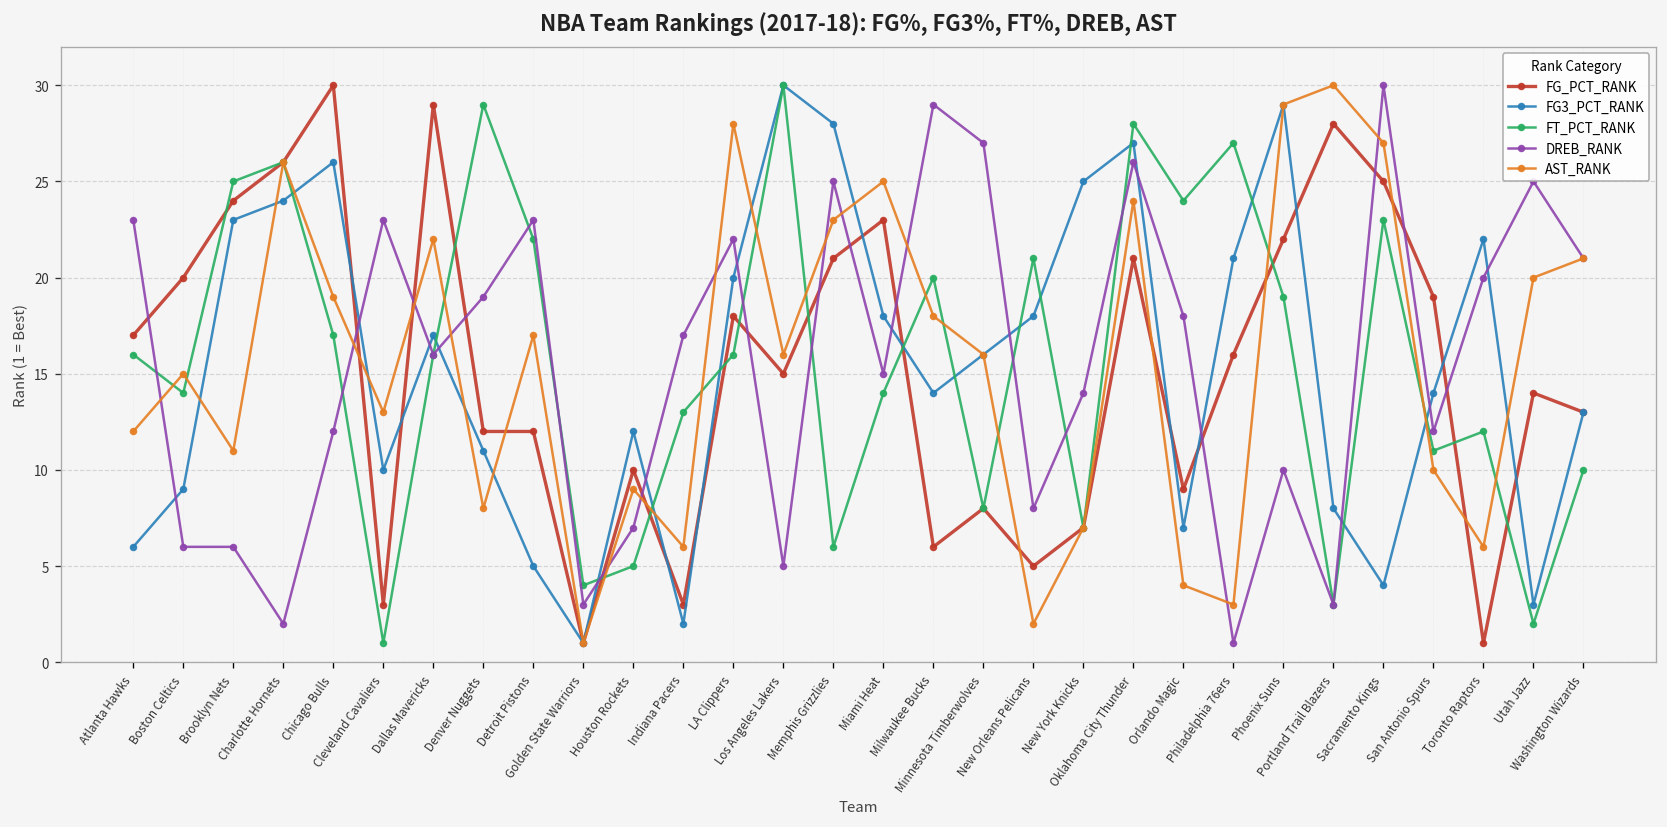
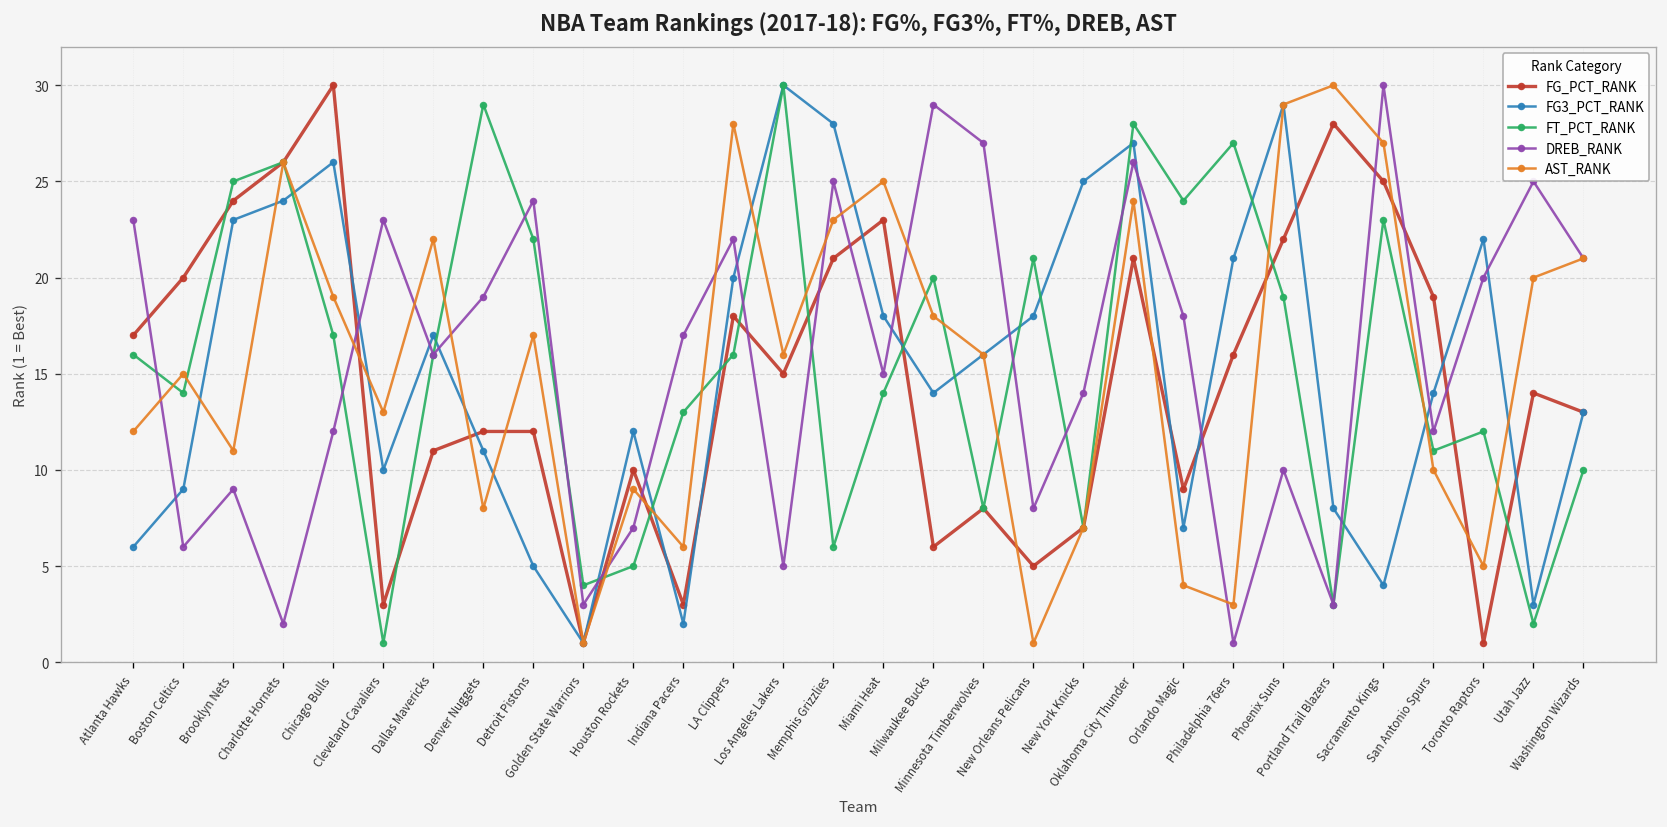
  {
    "FG_PCT_RANK": {
      "Atlanta Hawks": 17,
      "Boston Celtics": 20,
      "Brooklyn Nets": 24,
      "Chicago Bulls": 30,
      "Cleveland Cavaliers": 3,
-     "Dallas Mavericks": 29,
+     "Dallas Mavericks": 11,
      "Denver Nuggets": 12,
      "Detroit Pistons": 12,
      "Houston Rockets": 10,
      "Indiana Pacers": 3,
      "LA Clippers": 18,
      "Los Angeles Lakers": 15,
      "Memphis Grizzlies": 21,
      "Miami Heat": 23,
      "Milwaukee Bucks": 6,
      "New Orleans Pelicans": 5,
      "Oklahoma City Thunder": 21,
      "Orlando Magic": 9,
      "Philadelphia 76ers": 16,
      "Phoenix Suns": 22,
      "Portland Trail Blazers": 28,
      "Sacramento Kings": 25,
      "San Antonio Spurs": 19,
      "Toronto Raptors": 1,
      "Utah Jazz": 14
    },
    "FG3_PCT_RANK": {
      "Atlanta Hawks": 6,
      "Boston Celtics": 9,
      "Brooklyn Nets": 23,
      "Charlotte Hornets": 24,
      "Chicago Bulls": 26,
      "Cleveland Cavaliers": 10,
      "Dallas Mavericks": 17,
      "Denver Nuggets": 11,
      "Detroit Pistons": 5,
      "Houston Rockets": 12,
      "Indiana Pacers": 2,
      "LA Clippers": 20,
      "Memphis Grizzlies": 28,
      "Miami Heat": 18,
      "Milwaukee Bucks": 14,
      "New Orleans Pelicans": 18,
      "New York Knicks": 25,
      "Oklahoma City Thunder": 27,
      "Orlando Magic": 7,
      "Philadelphia 76ers": 21,
      "Portland Trail Blazers": 8,
      "Sacramento Kings": 4,
      "San Antonio Spurs": 14,
      "Toronto Raptors": 22,
      "Utah Jazz": 3
    },
    "FT_PCT_RANK": {
      "Atlanta Hawks": 16,
      "Boston Celtics": 14,
      "Brooklyn Nets": 25,
      "Chicago Bulls": 17,
      "Cleveland Cavaliers": 1,
      "Denver Nuggets": 29,
      "Detroit Pistons": 22,
      "Golden State Warriors": 4,
      "Houston Rockets": 5,
      "Indiana Pacers": 13,
      "LA Clippers": 16,
      "Memphis Grizzlies": 6,
      "Miami Heat": 14,
      "Milwaukee Bucks": 20,
      "New Orleans Pelicans": 21,
      "Oklahoma City Thunder": 28,
      "Orlando Magic": 24,
      "Philadelphia 76ers": 27,
      "Phoenix Suns": 19,
      "Sacramento Kings": 23,
      "San Antonio Spurs": 11,
      "Toronto Raptors": 12,
      "Utah Jazz": 2,
      "Washington Wizards": 10
    },
    "DREB_RANK": {
      "Atlanta Hawks": 23,
      "Boston Celtics": 6,
-     "Brooklyn Nets": 6,
+     "Brooklyn Nets": 9,
      "Charlotte Hornets": 2,
      "Chicago Bulls": 12,
      "Cleveland Cavaliers": 23,
      "Denver Nuggets": 19,
-     "Detroit Pistons": 23,
+     "Detroit Pistons": 24,
      "Golden State Warriors": 3,
      "Houston Rockets": 7,
      "Indiana Pacers": 17,
      "LA Clippers": 22,
      "Los Angeles Lakers": 5,
      "Memphis Grizzlies": 25,
      "Miami Heat": 15,
      "Milwaukee Bucks": 29,
      "Minnesota Timberwolves": 27,
      "New Orleans Pelicans": 8,
      "New York Knicks": 14,
      "Oklahoma City Thunder": 26,
      "Orlando Magic": 18,
      "Philadelphia 76ers": 1,
      "Phoenix Suns": 10,
      "Sacramento Kings": 30,
      "San Antonio Spurs": 12,
      "Toronto Raptors": 20,
      "Utah Jazz": 25
    },
    "AST_RANK": {
      "Atlanta Hawks": 12,
      "Boston Celtics": 15,
      "Brooklyn Nets": 11,
      "Chicago Bulls": 19,
      "Cleveland Cavaliers": 13,
      "Dallas Mavericks": 22,
      "Denver Nuggets": 8,
      "Detroit Pistons": 17,
      "Houston Rockets": 9,
      "Indiana Pacers": 6,
      "LA Clippers": 28,
      "Los Angeles Lakers": 16,
      "Memphis Grizzlies": 23,
      "Miami Heat": 25,
      "Milwaukee Bucks": 18,
-     "New Orleans Pelicans": 2,
+     "New Orleans Pelicans": 1,
      "Oklahoma City Thunder": 24,
      "Orlando Magic": 4,
      "Philadelphia 76ers": 3,
      "Portland Trail Blazers": 30,
      "Sacramento Kings": 27,
      "San Antonio Spurs": 10,
-     "Toronto Raptors": 6,
+     "Toronto Raptors": 5,
      "Utah Jazz": 20
    }
  }
